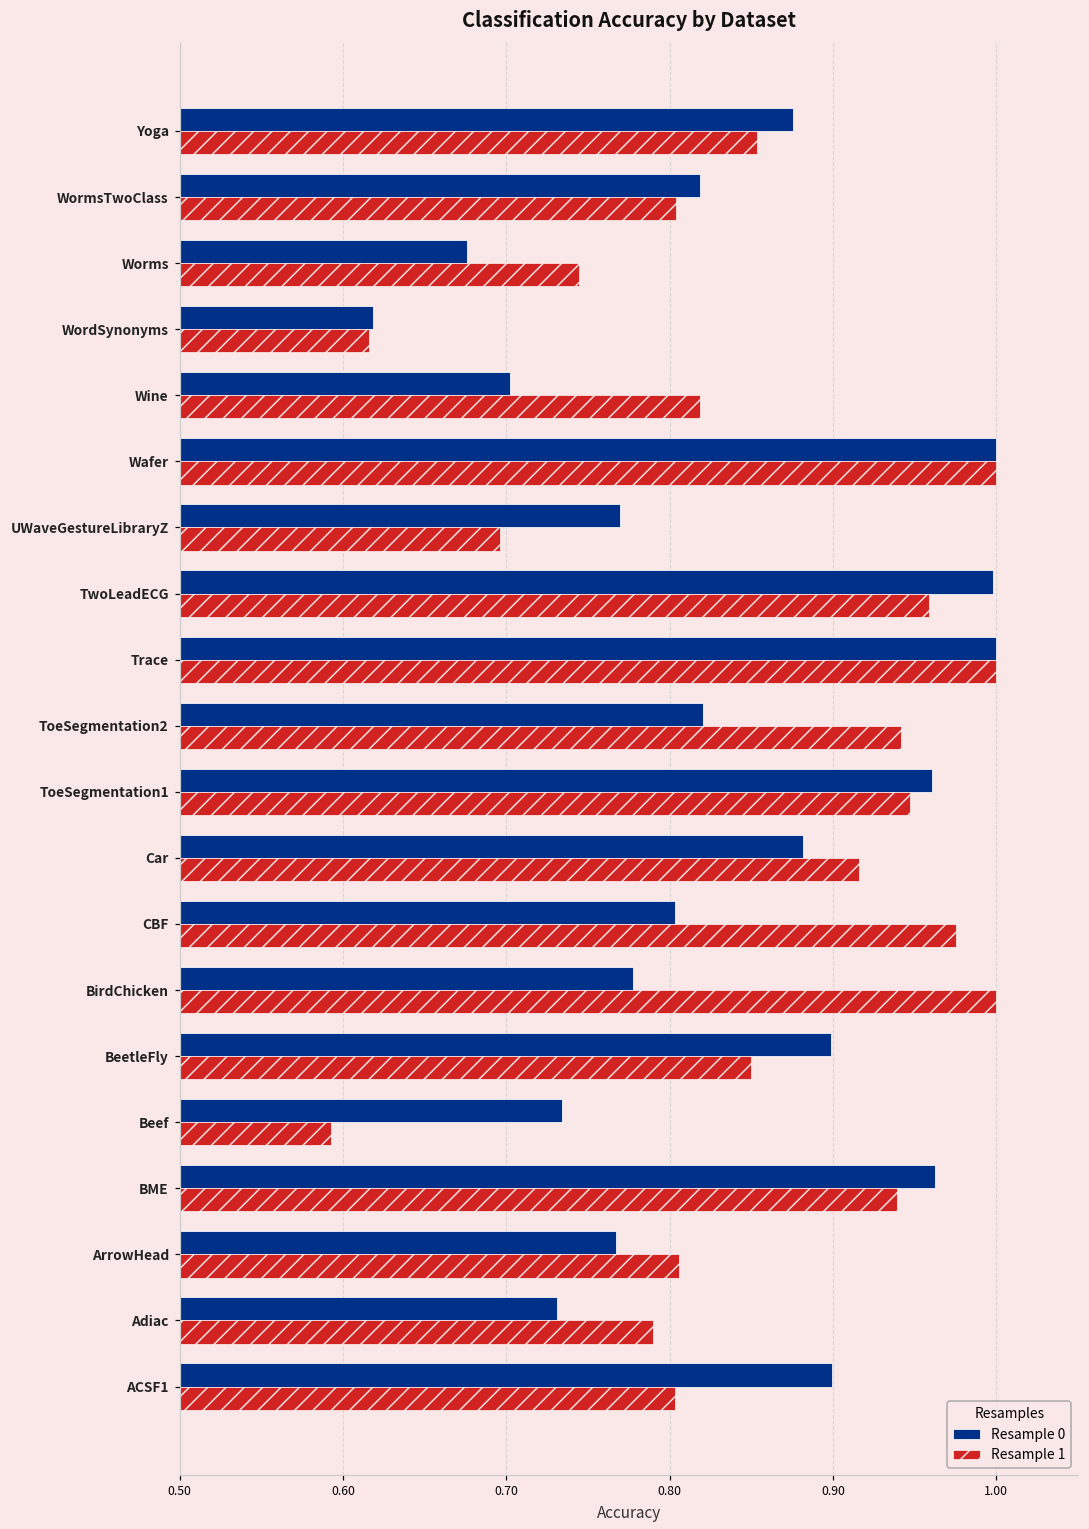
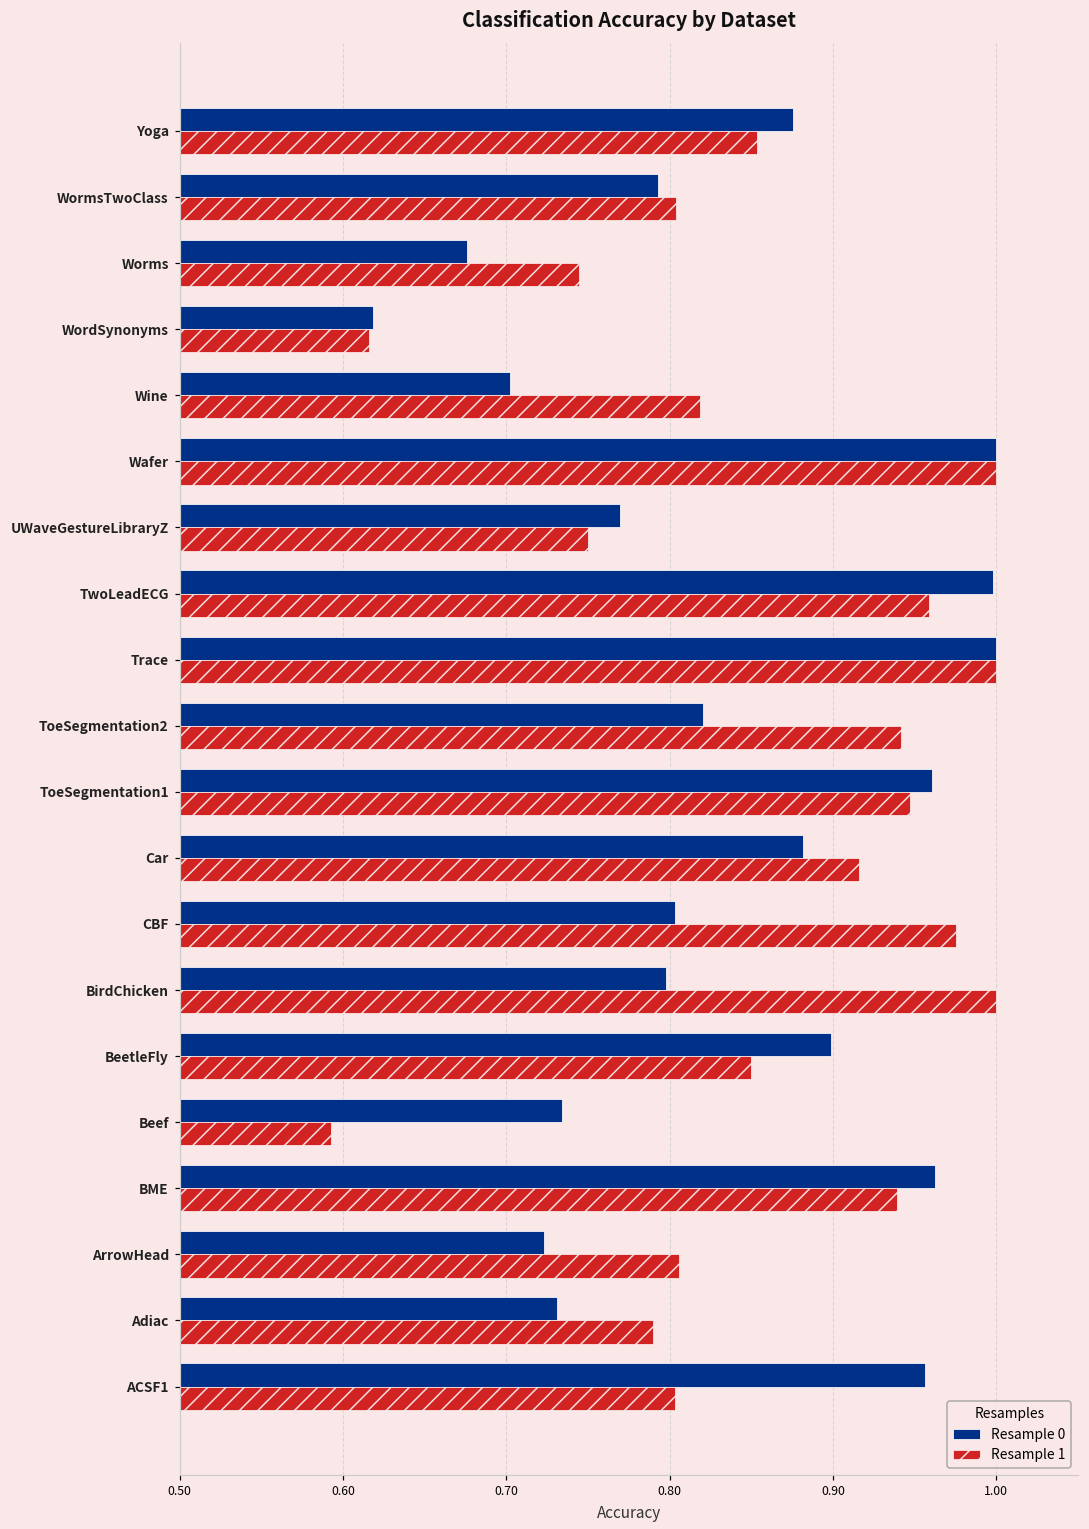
  {
    "Resample 0": {
      "Yoga": 0.876,
-     "WormsTwoClass": 0.818,
+     "WormsTwoClass": 0.793,
      "Worms": 0.676,
      "WordSynonyms": 0.619,
      "Wine": 0.702,
      "Wafer": 1.000,
      "UWaveGestureLibraryZ": 0.770,
      "TwoLeadECG": 0.998,
      "Trace": 1.000,
      "ToeSegmentation2": 0.821,
      "ToeSegmentation1": 0.961,
      "Car": 0.881,
      "CBF": 0.803,
-     "BirdChicken": 0.777,
+     "BirdChicken": 0.798,
      "BeetleFly": 0.899,
      "Beef": 0.734,
      "BME": 0.963,
-     "ArrowHead": 0.767,
+     "ArrowHead": 0.723,
      "Adiac": 0.731,
-     "ACSF1": 0.900
+     "ACSF1": 0.956
    },
    "Resample 1": {
      "Yoga": 0.854,
      "WormsTwoClass": 0.804,
      "Worms": 0.745,
      "WordSynonyms": 0.616,
      "Wine": 0.819,
      "Wafer": 1.000,
-     "UWaveGestureLibraryZ": 0.696,
+     "UWaveGestureLibraryZ": 0.750,
      "TwoLeadECG": 0.959,
      "Trace": 1.000,
      "ToeSegmentation2": 0.942,
      "ToeSegmentation1": 0.947,
      "Car": 0.916,
      "CBF": 0.976,
      "BirdChicken": 1.000,
      "BeetleFly": 0.850,
      "Beef": 0.593,
      "BME": 0.939,
      "ArrowHead": 0.806,
      "Adiac": 0.790,
      "ACSF1": 0.803
    }
  }
